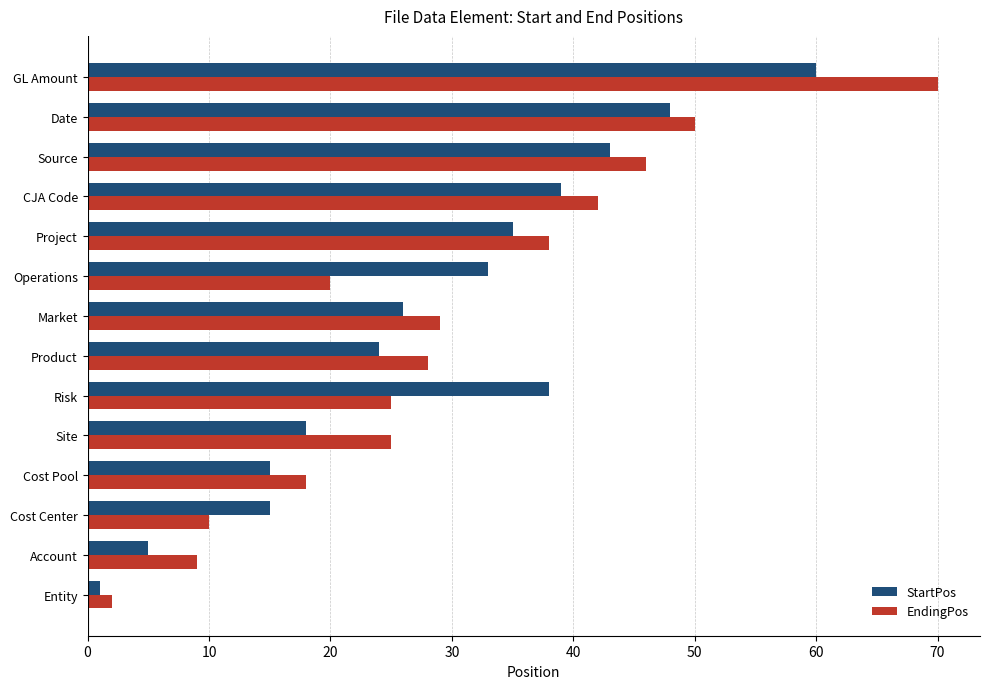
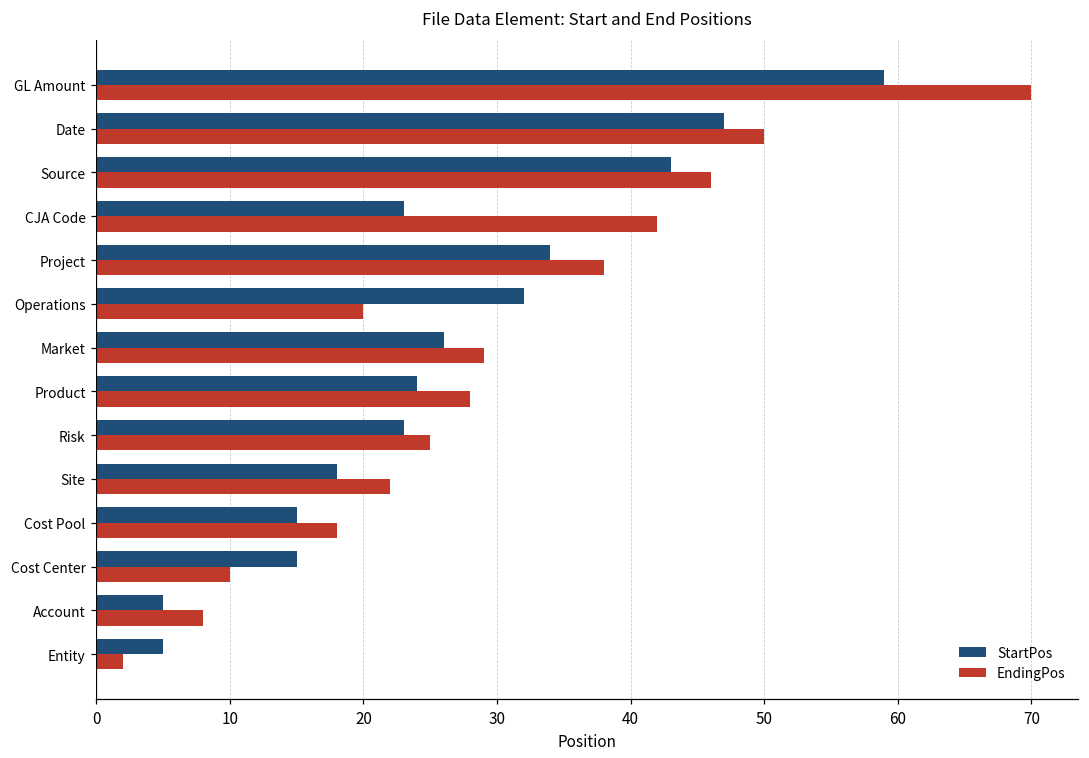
  {
    "StartPos": {
-     "GL Amount": 60,
-     "Date": 48,
+     "GL Amount": 59,
+     "Date": 47,
      "Source": 43,
-     "CJA Code": 39,
-     "Project": 35,
-     "Operations": 33,
+     "CJA Code": 23,
+     "Project": 34,
+     "Operations": 32,
      "Market": 26,
      "Product": 24,
-     "Risk": 38,
+     "Risk": 23,
      "Site": 18,
      "Cost Pool": 15,
      "Cost Center": 15,
      "Account": 5,
-     "Entity": 1
+     "Entity": 5
    },
    "EndingPos": {
      "GL Amount": 70,
      "Date": 50,
      "Source": 46,
      "CJA Code": 42,
      "Project": 38,
      "Operations": 20,
      "Market": 29,
      "Product": 28,
      "Risk": 25,
-     "Site": 25,
+     "Site": 22,
      "Cost Pool": 18,
      "Cost Center": 10,
-     "Account": 9,
+     "Account": 8,
      "Entity": 2
    }
  }
